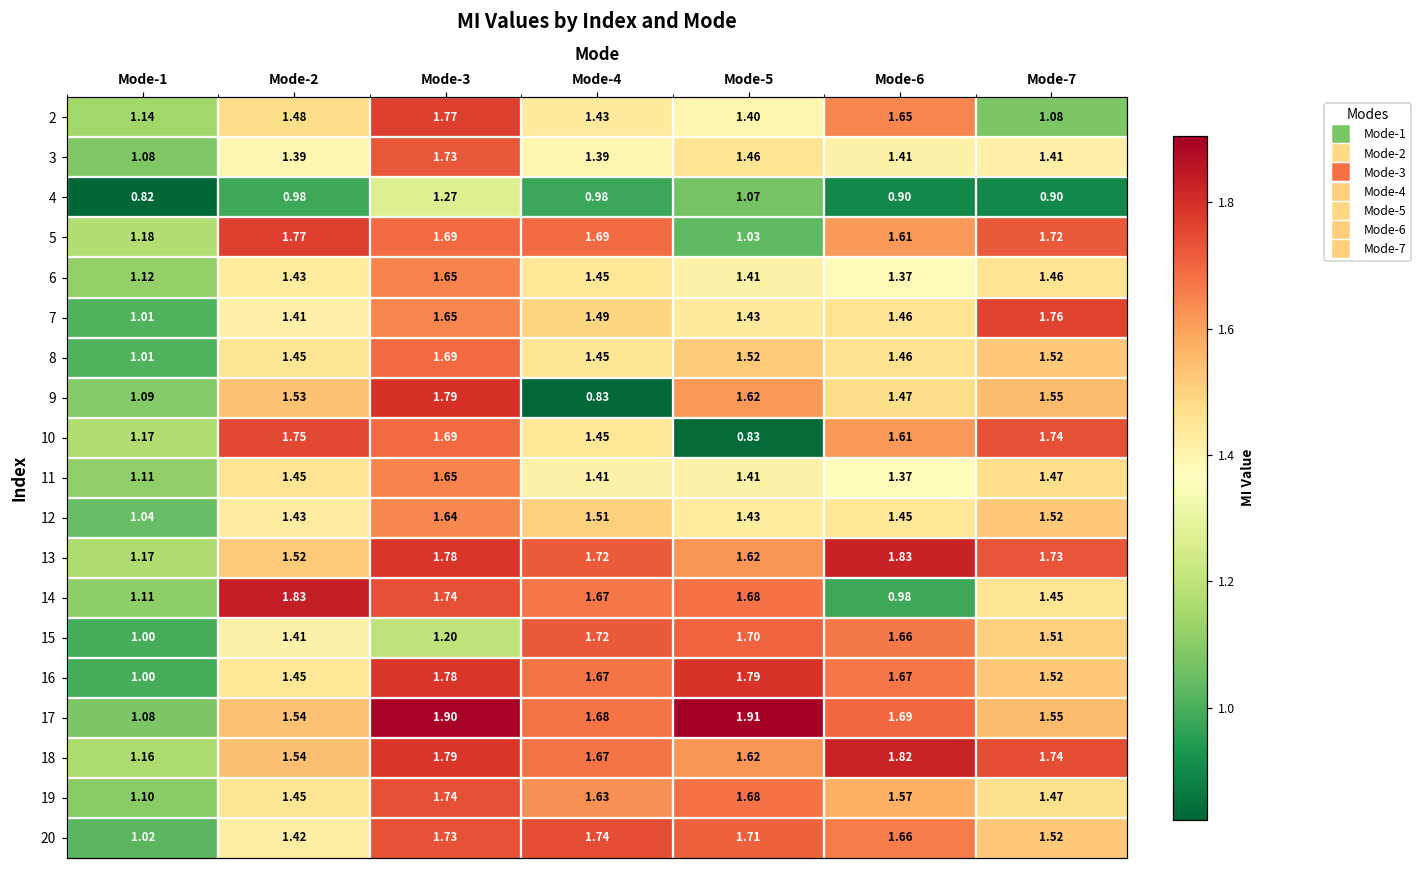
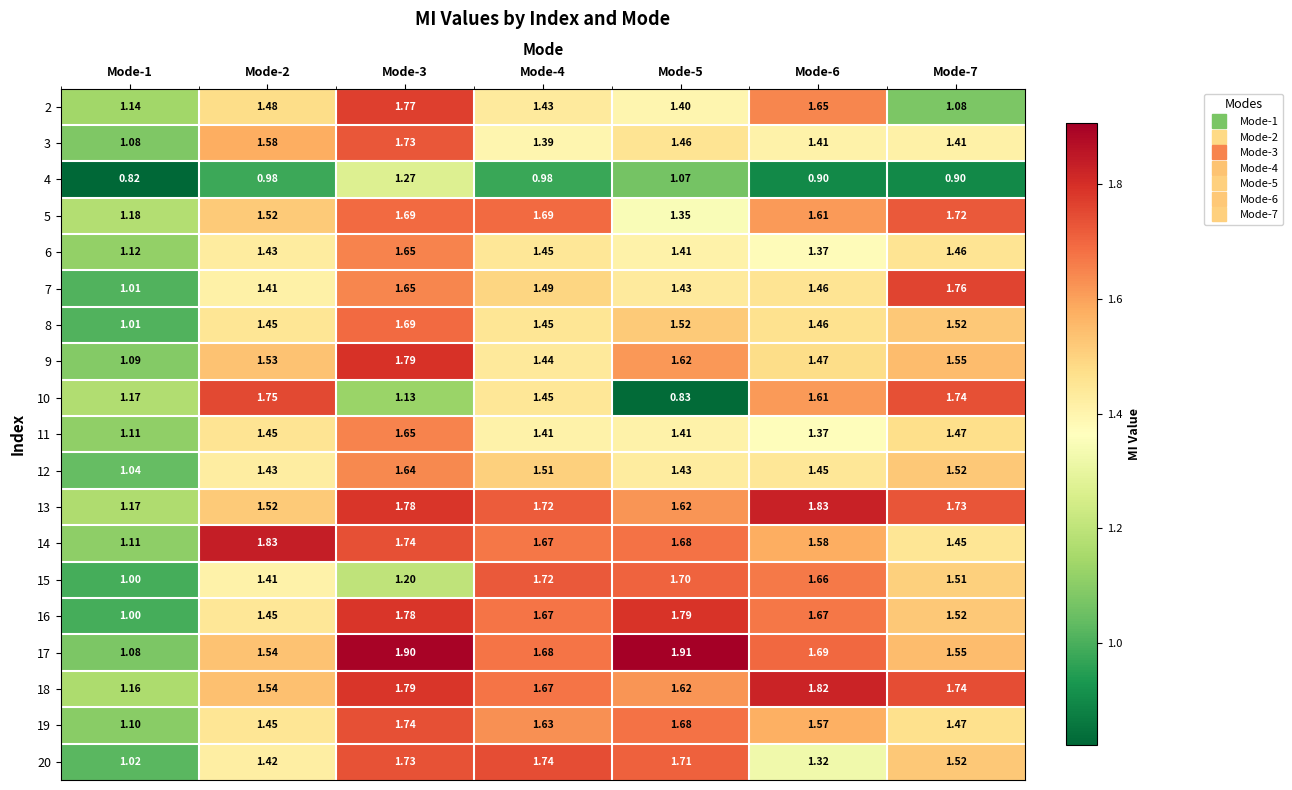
  {
    "2": {
      "Mode-1": 1.14,
      "Mode-2": 1.48,
      "Mode-3": 1.77,
      "Mode-4": 1.43,
      "Mode-5": 1.40,
      "Mode-6": 1.65,
      "Mode-7": 1.08
    },
    "3": {
      "Mode-1": 1.08,
-     "Mode-2": 1.39,
+     "Mode-2": 1.58,
      "Mode-3": 1.73,
      "Mode-4": 1.39,
      "Mode-5": 1.46,
      "Mode-6": 1.41,
      "Mode-7": 1.41
    },
    "4": {
      "Mode-1": 0.82,
      "Mode-2": 0.98,
      "Mode-3": 1.27,
      "Mode-4": 0.98,
      "Mode-5": 1.07,
      "Mode-6": 0.90,
      "Mode-7": 0.90
    },
    "5": {
      "Mode-1": 1.18,
-     "Mode-2": 1.77,
+     "Mode-2": 1.52,
      "Mode-3": 1.69,
      "Mode-4": 1.69,
-     "Mode-5": 1.03,
+     "Mode-5": 1.35,
      "Mode-6": 1.61,
      "Mode-7": 1.72
    },
    "6": {
      "Mode-1": 1.12,
      "Mode-2": 1.43,
      "Mode-3": 1.65,
      "Mode-4": 1.45,
      "Mode-5": 1.41,
      "Mode-6": 1.37,
      "Mode-7": 1.46
    },
    "7": {
      "Mode-1": 1.01,
      "Mode-2": 1.41,
      "Mode-3": 1.65,
      "Mode-4": 1.49,
      "Mode-5": 1.43,
      "Mode-6": 1.46,
      "Mode-7": 1.76
    },
    "8": {
      "Mode-1": 1.01,
      "Mode-2": 1.45,
      "Mode-3": 1.69,
      "Mode-4": 1.45,
      "Mode-5": 1.52,
      "Mode-6": 1.46,
      "Mode-7": 1.52
    },
    "9": {
      "Mode-1": 1.09,
      "Mode-2": 1.53,
      "Mode-3": 1.79,
-     "Mode-4": 0.83,
+     "Mode-4": 1.44,
      "Mode-5": 1.62,
      "Mode-6": 1.47,
      "Mode-7": 1.55
    },
    "10": {
      "Mode-1": 1.17,
      "Mode-2": 1.75,
-     "Mode-3": 1.69,
+     "Mode-3": 1.13,
      "Mode-4": 1.45,
      "Mode-5": 0.83,
      "Mode-6": 1.61,
      "Mode-7": 1.74
    },
    "11": {
      "Mode-1": 1.11,
      "Mode-2": 1.45,
      "Mode-3": 1.65,
      "Mode-4": 1.41,
      "Mode-5": 1.41,
      "Mode-6": 1.37,
      "Mode-7": 1.47
    },
    "12": {
      "Mode-1": 1.04,
      "Mode-2": 1.43,
      "Mode-3": 1.64,
      "Mode-4": 1.51,
      "Mode-5": 1.43,
      "Mode-6": 1.45,
      "Mode-7": 1.52
    },
    "13": {
      "Mode-1": 1.17,
      "Mode-2": 1.52,
      "Mode-3": 1.78,
      "Mode-4": 1.72,
      "Mode-5": 1.62,
      "Mode-6": 1.83,
      "Mode-7": 1.73
    },
    "14": {
      "Mode-1": 1.11,
      "Mode-2": 1.83,
      "Mode-3": 1.74,
      "Mode-4": 1.67,
      "Mode-5": 1.68,
-     "Mode-6": 0.98,
+     "Mode-6": 1.58,
      "Mode-7": 1.45
    },
    "15": {
      "Mode-1": 1.00,
      "Mode-2": 1.41,
      "Mode-3": 1.20,
      "Mode-4": 1.72,
      "Mode-5": 1.70,
      "Mode-6": 1.66,
      "Mode-7": 1.51
    },
    "16": {
      "Mode-1": 1.00,
      "Mode-2": 1.45,
      "Mode-3": 1.78,
      "Mode-4": 1.67,
      "Mode-5": 1.79,
      "Mode-6": 1.67,
      "Mode-7": 1.52
    },
    "17": {
      "Mode-1": 1.08,
      "Mode-2": 1.54,
      "Mode-3": 1.90,
      "Mode-4": 1.68,
      "Mode-5": 1.91,
      "Mode-6": 1.69,
      "Mode-7": 1.55
    },
    "18": {
      "Mode-1": 1.16,
      "Mode-2": 1.54,
      "Mode-3": 1.79,
      "Mode-4": 1.67,
      "Mode-5": 1.62,
      "Mode-6": 1.82,
      "Mode-7": 1.74
    },
    "19": {
      "Mode-1": 1.10,
      "Mode-2": 1.45,
      "Mode-3": 1.74,
      "Mode-4": 1.63,
      "Mode-5": 1.68,
      "Mode-6": 1.57,
      "Mode-7": 1.47
    },
    "20": {
      "Mode-1": 1.02,
      "Mode-2": 1.42,
      "Mode-3": 1.73,
      "Mode-4": 1.74,
      "Mode-5": 1.71,
-     "Mode-6": 1.66,
+     "Mode-6": 1.32,
      "Mode-7": 1.52
    }
  }
